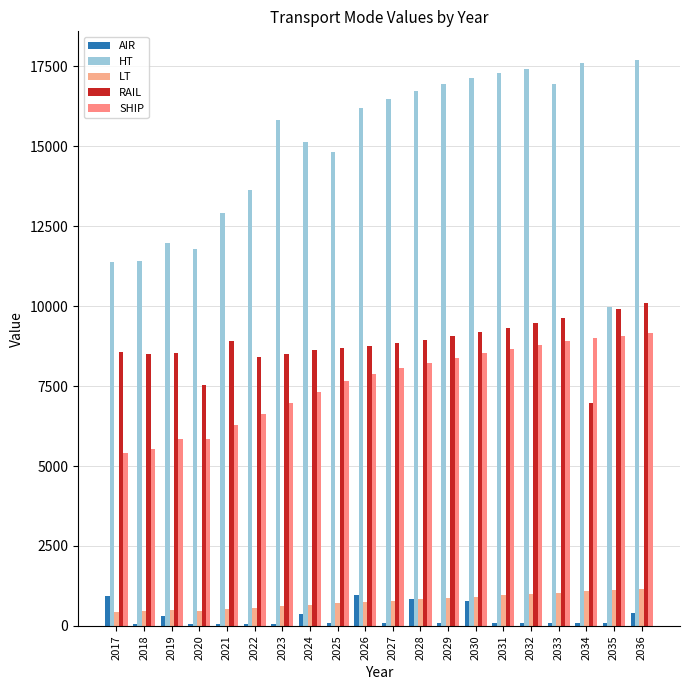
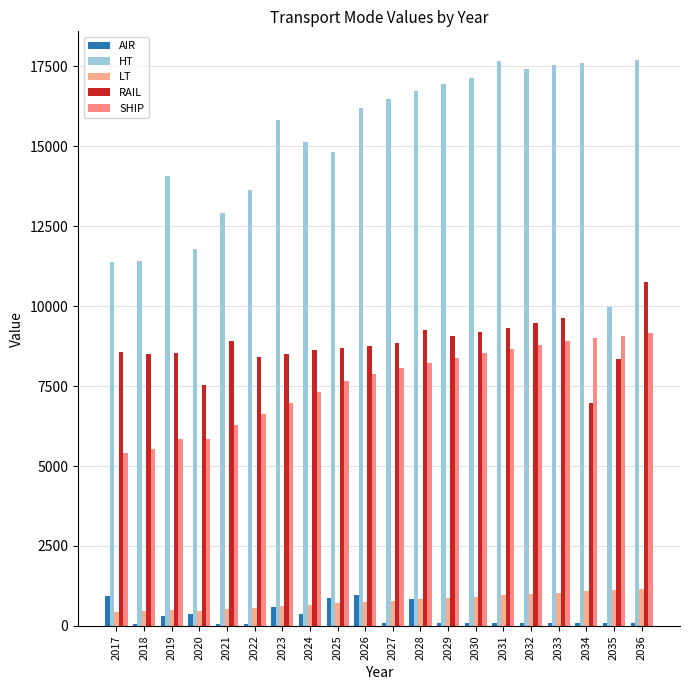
  {
    "AIR": {
      "2017": 900,
      "2019": 300,
-     "2020": 0,
-     "2023": 100,
+     "2020": 400,
+     "2023": 600,
      "2024": 400,
-     "2025": 100,
+     "2025": 900,
      "2026": 1000,
      "2027": 100,
      "2028": 900,
      "2029": 100,
-     "2030": 800,
+     "2030": 100,
      "2031": 100,
      "2032": 100,
      "2033": 100,
      "2034": 100,
      "2035": 100,
-     "2036": 400
+     "2036": 100
    },
    "HT": {
      "2017": 11400,
      "2018": 11400,
-     "2019": 12000,
+     "2019": 14100,
      "2020": 11800,
      "2021": 12900,
      "2022": 13600,
      "2023": 15800,
      "2024": 15100,
      "2025": 14800,
      "2026": 16200,
      "2027": 16500,
      "2028": 16700,
      "2029": 16900,
      "2030": 17100,
-     "2031": 17300,
+     "2031": 17700,
      "2032": 17400,
-     "2033": 17000,
+     "2033": 17500,
      "2034": 17600,
      "2035": 10000,
      "2036": 17700
    },
    "RAIL": {
      "2017": 8600,
      "2018": 8500,
      "2019": 8500,
      "2020": 7500,
      "2021": 8900,
      "2022": 8400,
      "2023": 8500,
      "2024": 8600,
      "2025": 8700,
      "2026": 8800,
      "2027": 8900,
-     "2028": 9000,
+     "2028": 9200,
      "2029": 9100,
      "2030": 9200,
      "2031": 9300,
      "2032": 9500,
      "2033": 9600,
      "2034": 7000,
-     "2035": 9900,
-     "2036": 10100
+     "2035": 8400,
+     "2036": 10700
    }
  }
